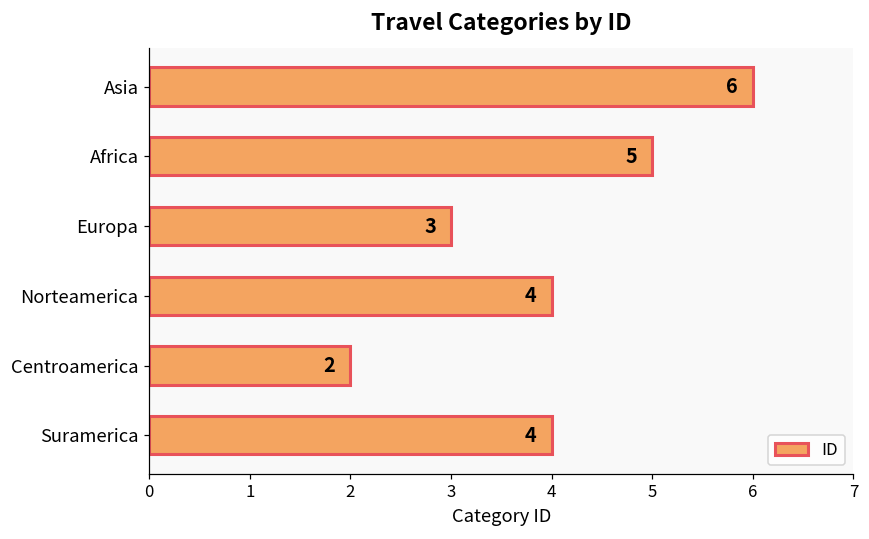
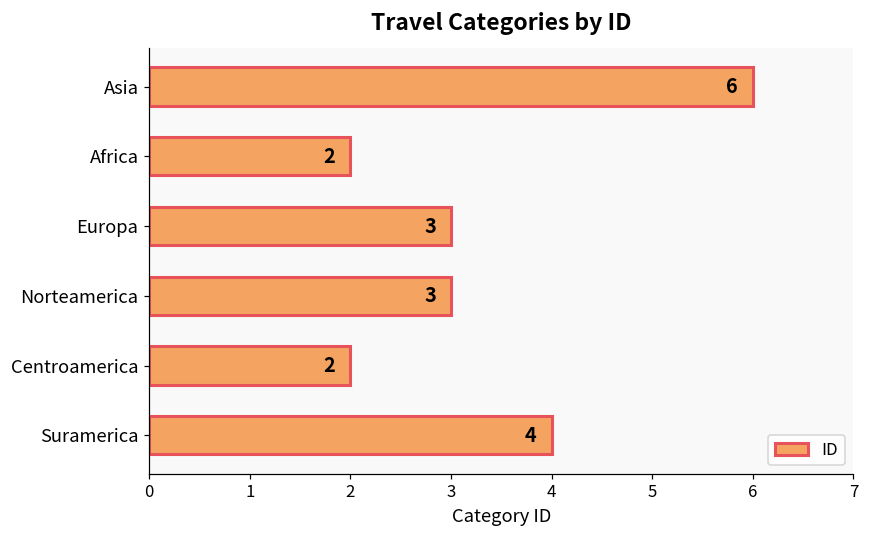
  {
    "Asia": 6,
-   "Africa": 5,
+   "Africa": 2,
    "Europa": 3,
-   "Norteamerica": 4,
+   "Norteamerica": 3,
    "Centroamerica": 2,
    "Suramerica": 4
  }
